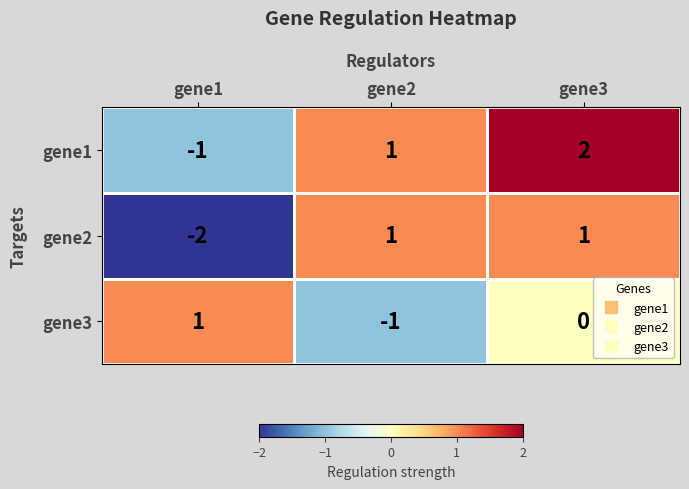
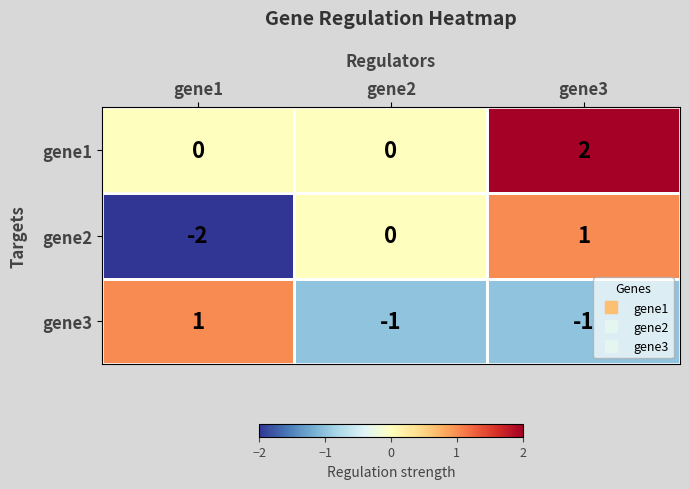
  {
    "gene1": {
-     "gene1": -1,
-     "gene2": 1,
+     "gene1": 0,
+     "gene2": 0,
      "gene3": 2
    },
    "gene2": {
      "gene1": -2,
-     "gene2": 1,
+     "gene2": 0,
      "gene3": 1
    },
    "gene3": {
      "gene1": 1,
      "gene2": -1,
-     "gene3": 0
+     "gene3": -1
    }
  }
